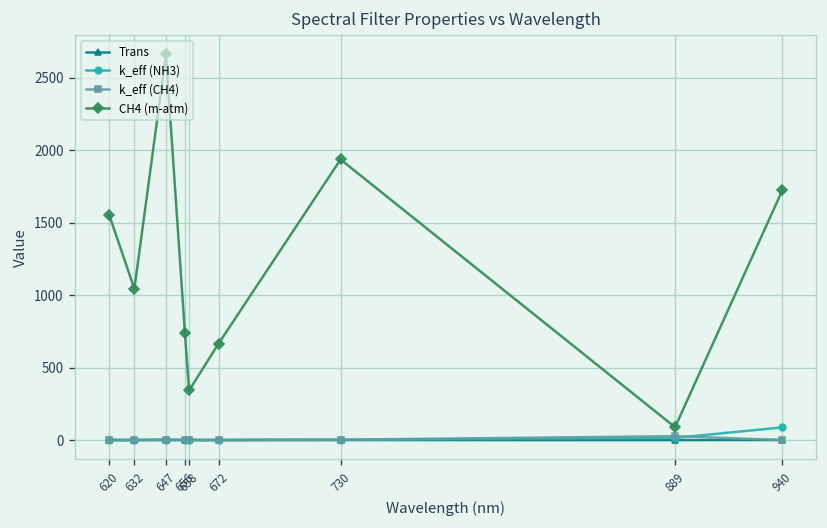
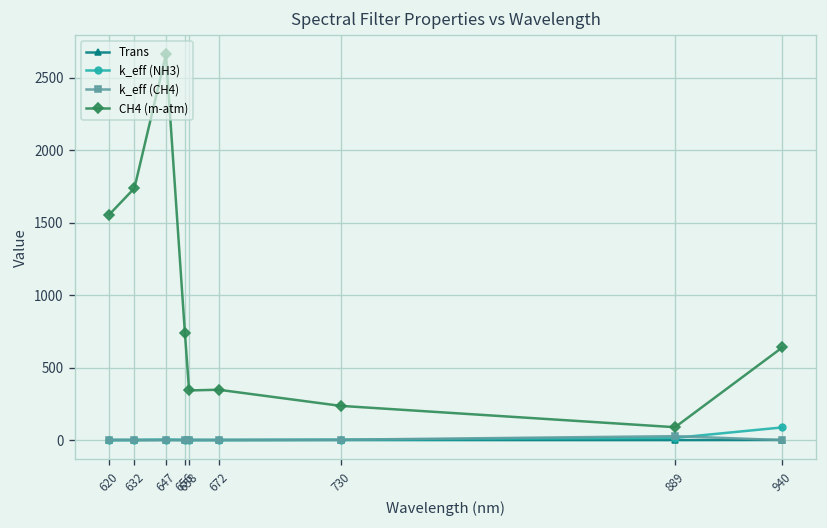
  {
    "k_eff (NH3)": {
      "940": 90
    },
    "CH4 (m-atm)": {
      "620": 1560,
-     "632": 1040,
+     "632": 1740,
      "656": 740,
      "658": 340,
-     "672": 670,
-     "730": 1940,
+     "672": 350,
+     "730": 240,
      "889": 90,
-     "940": 1720
+     "940": 640
    }
  }
